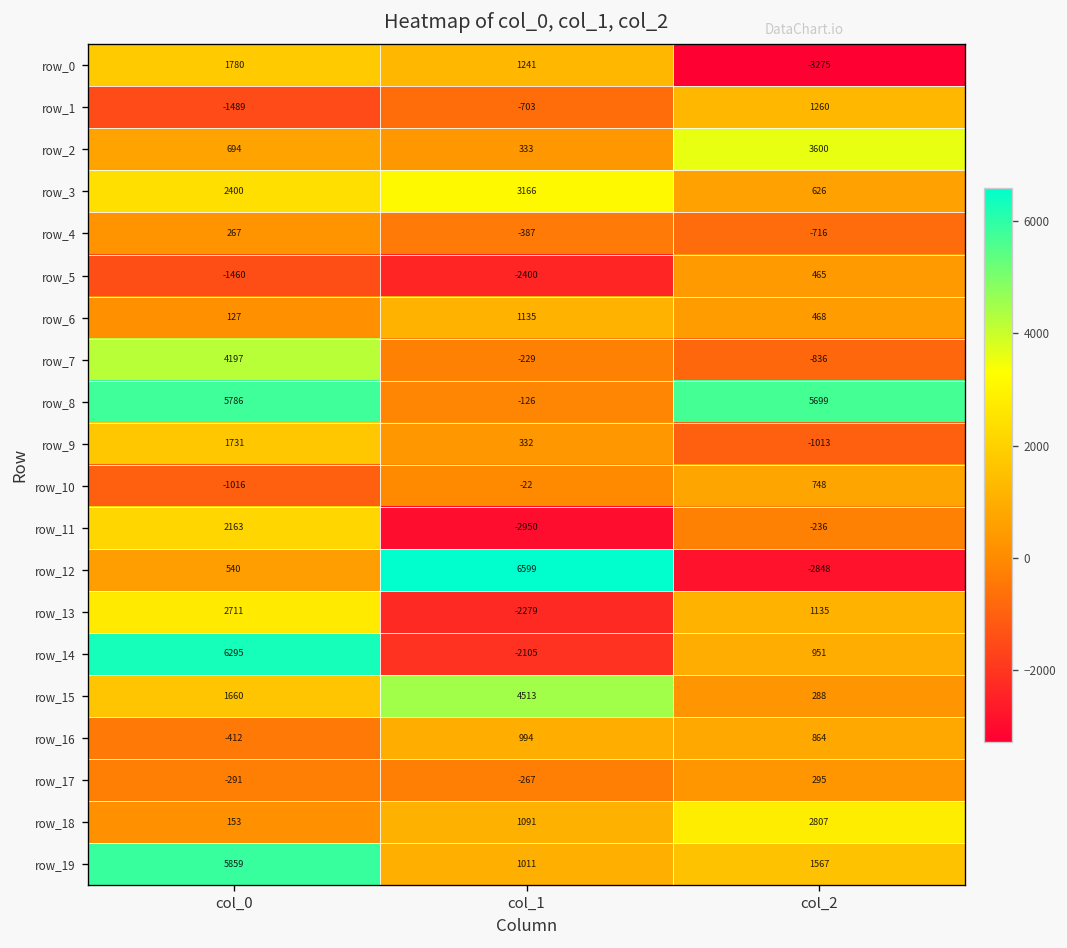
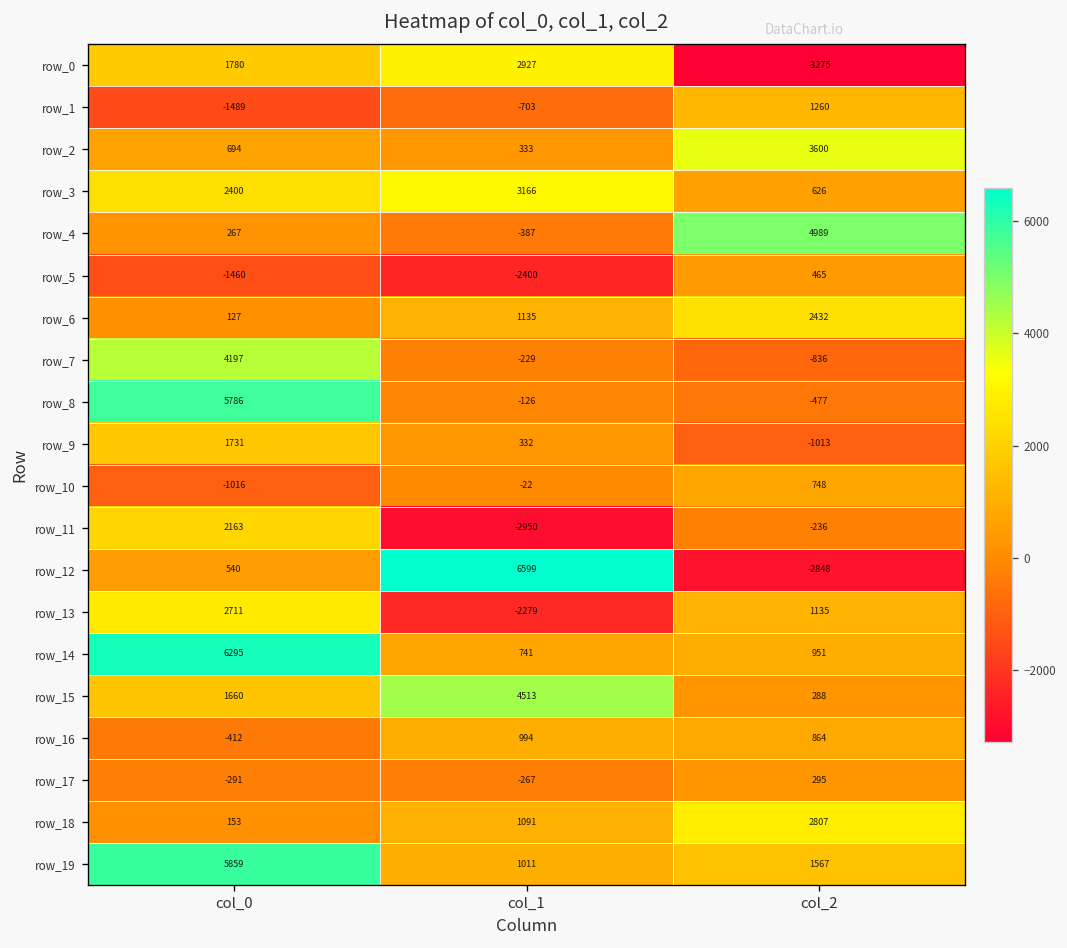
  {
    "row_0": {
      "col_0": 1780,
-     "col_1": 1241,
+     "col_1": 2927,
      "col_2": -3275
    },
    "row_1": {
      "col_0": -1489,
      "col_1": -703,
      "col_2": 1260
    },
    "row_2": {
      "col_0": 694,
      "col_1": 333,
      "col_2": 3600
    },
    "row_3": {
      "col_0": 2400,
      "col_1": 3166,
      "col_2": 626
    },
    "row_4": {
      "col_0": 267,
      "col_1": -387,
-     "col_2": -716
+     "col_2": 4989
    },
    "row_5": {
      "col_0": -1460,
      "col_1": -2400,
      "col_2": 465
    },
    "row_6": {
      "col_0": 127,
      "col_1": 1135,
-     "col_2": 468
+     "col_2": 2432
    },
    "row_7": {
      "col_0": 4197,
      "col_1": -229,
      "col_2": -836
    },
    "row_8": {
      "col_0": 5786,
      "col_1": -126,
-     "col_2": 5699
+     "col_2": -477
    },
    "row_9": {
      "col_0": 1731,
      "col_1": 332,
      "col_2": -1013
    },
    "row_10": {
      "col_0": -1016,
      "col_1": -22,
      "col_2": 748
    },
    "row_11": {
      "col_0": 2163,
      "col_1": -2950,
      "col_2": -236
    },
    "row_12": {
      "col_0": 540,
      "col_1": 6599,
      "col_2": -2848
    },
    "row_13": {
      "col_0": 2711,
      "col_1": -2279,
      "col_2": 1135
    },
    "row_14": {
      "col_0": 6295,
-     "col_1": -2105,
+     "col_1": 741,
      "col_2": 951
    },
    "row_15": {
      "col_0": 1660,
      "col_1": 4513,
      "col_2": 288
    },
    "row_16": {
      "col_0": -412,
      "col_1": 994,
      "col_2": 864
    },
    "row_17": {
      "col_0": -291,
      "col_1": -267,
      "col_2": 295
    },
    "row_18": {
      "col_0": 153,
      "col_1": 1091,
      "col_2": 2807
    },
    "row_19": {
      "col_0": 5859,
      "col_1": 1011,
      "col_2": 1567
    }
  }
